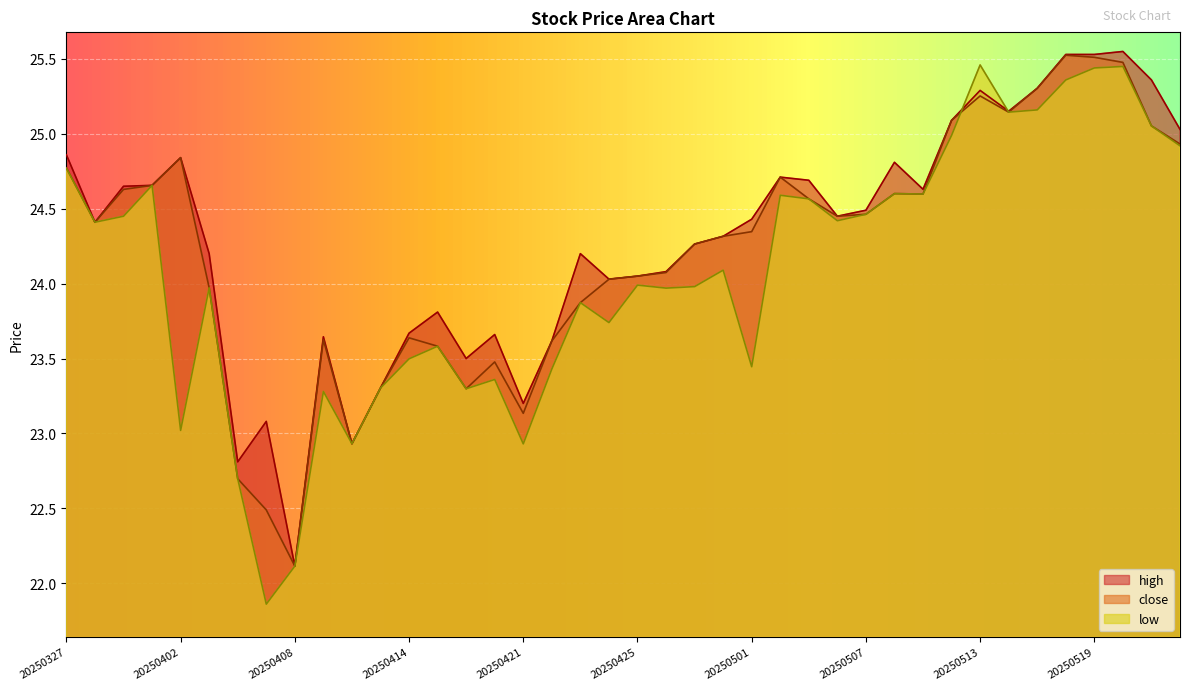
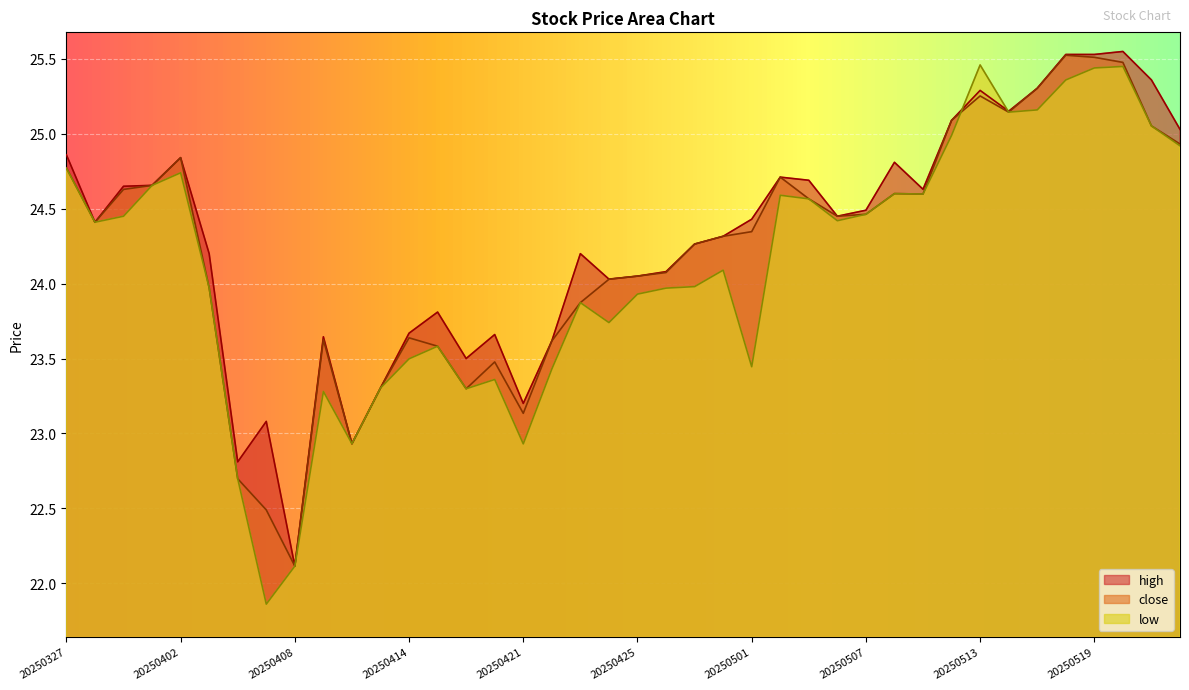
  {
    "low": {
-     "20250402": 23.02,
+     "20250402": 24.74,
      "20250414": 23.50,
      "20250421": 22.93,
-     "20250425": 23.99,
+     "20250425": 23.93,
      "20250501": 23.45,
      "20250513": 25.46,
      "20250519": 25.44
    }
  }
